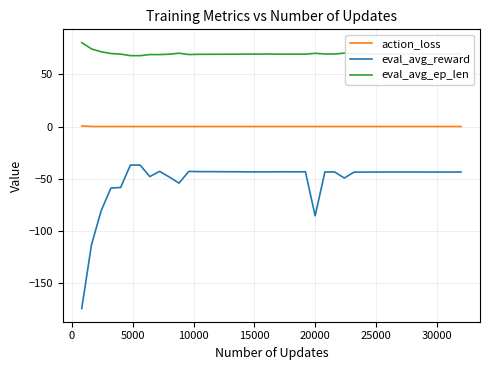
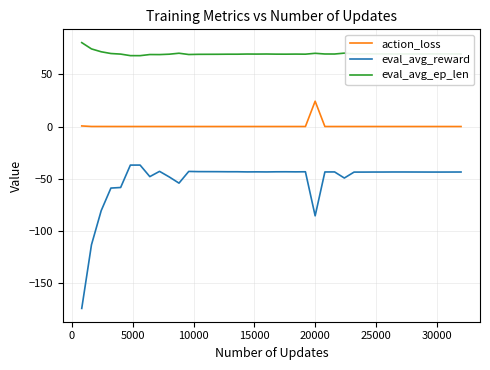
  {
    "action_loss": {
-     "20000": 0
+     "20000": 24
    },
    "eval_avg_reward": {
      "20000": -86
    },
    "eval_avg_ep_len": {
      "20000": 70
    }
  }
